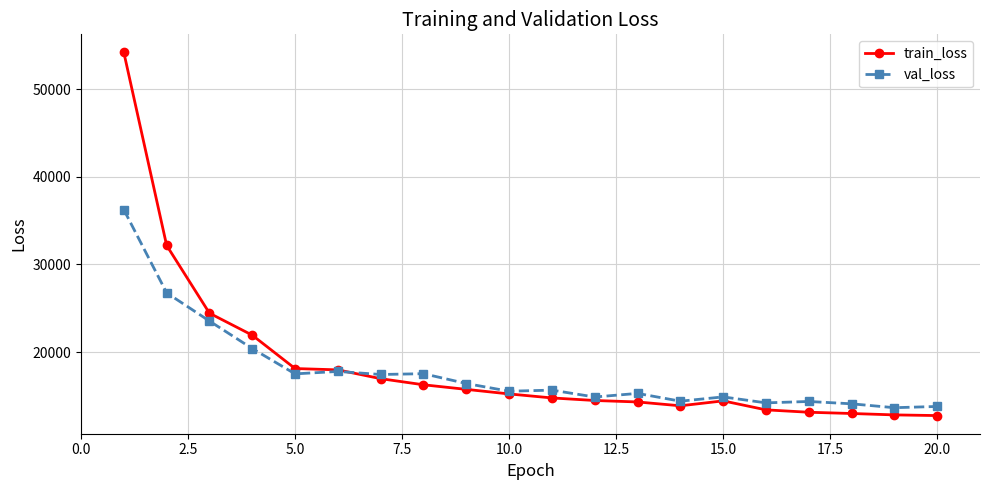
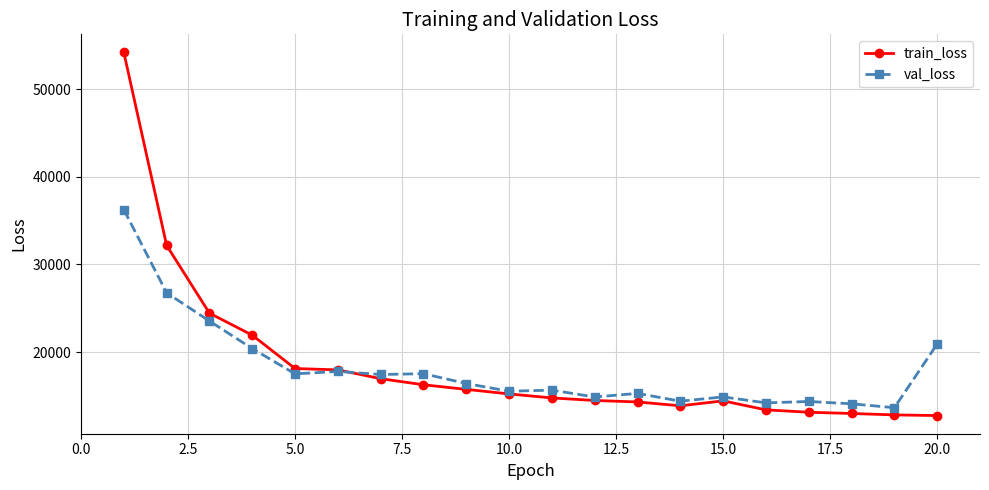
  {
    "train_loss": {
      "5.0": 18000,
      "10.0": 15000,
      "15.0": 14000,
      "20.0": 13000
    },
    "val_loss": {
      "5.0": 18000,
      "10.0": 16000,
      "15.0": 15000,
-     "20.0": 14000
+     "20.0": 21000
    }
  }
